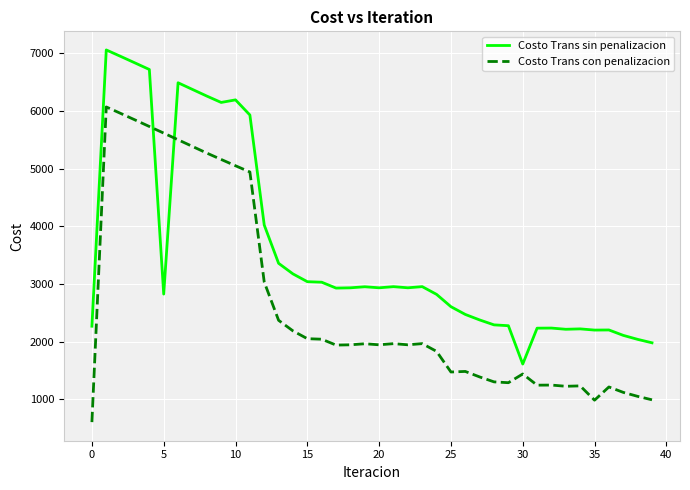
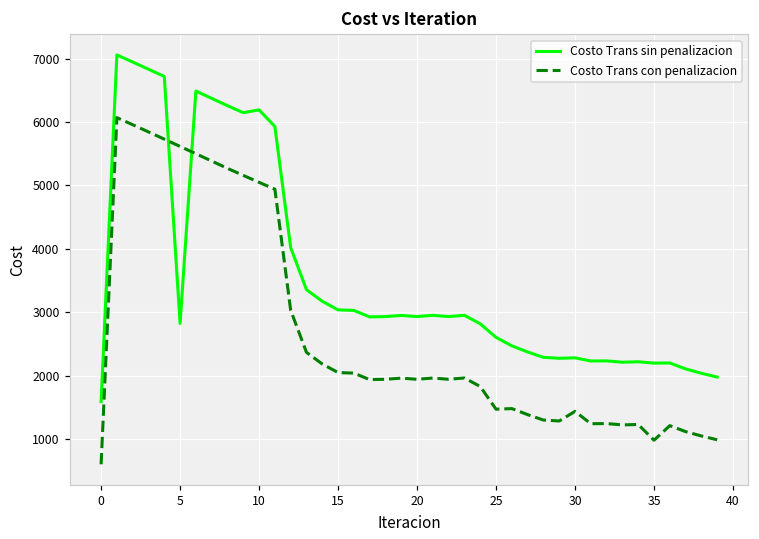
  {
    "Costo Trans sin penalizacion": {
-     "0": 2300,
+     "0": 1600,
      "5": 2800,
      "10": 6200,
      "15": 3000,
      "20": 2900,
      "25": 2600,
-     "30": 1600,
+     "30": 2300,
      "35": 2200
    },
    "Costo Trans con penalizacion": {
      "0": 600,
      "5": 5600,
      "10": 5000,
      "15": 2100,
      "20": 1900,
      "25": 1500,
      "30": 1400,
      "35": 1000
    }
  }
